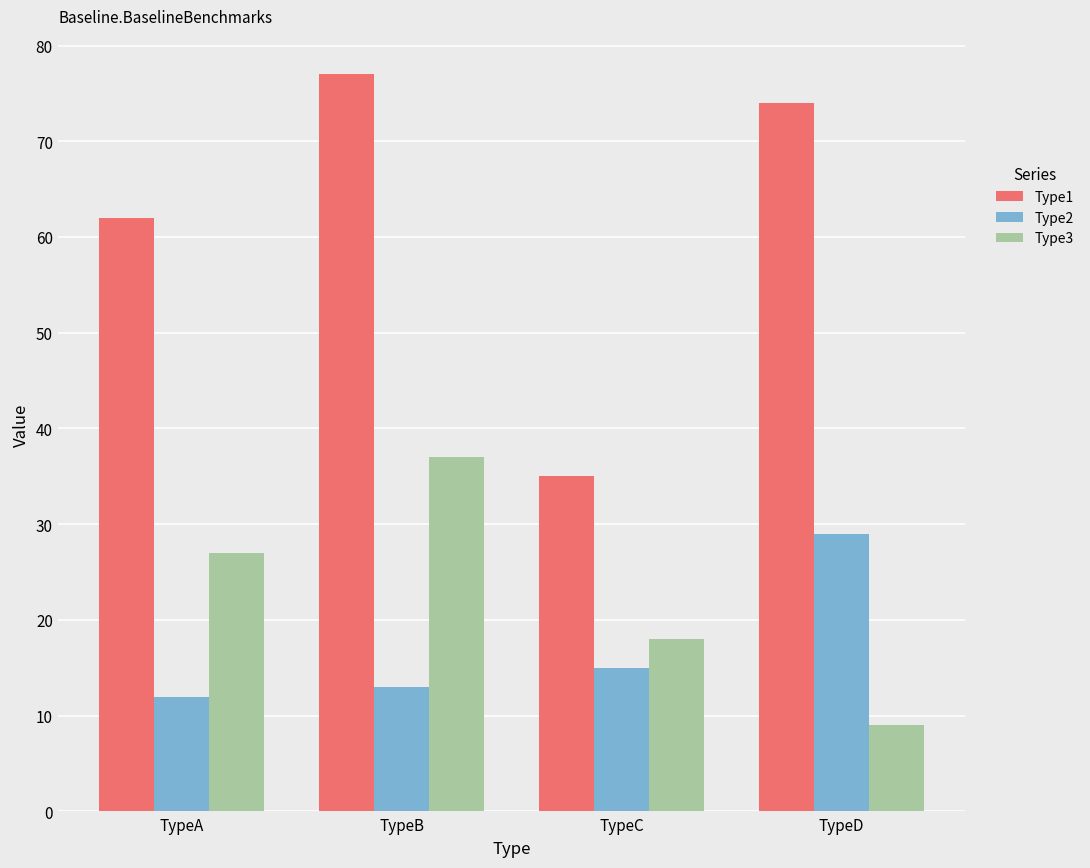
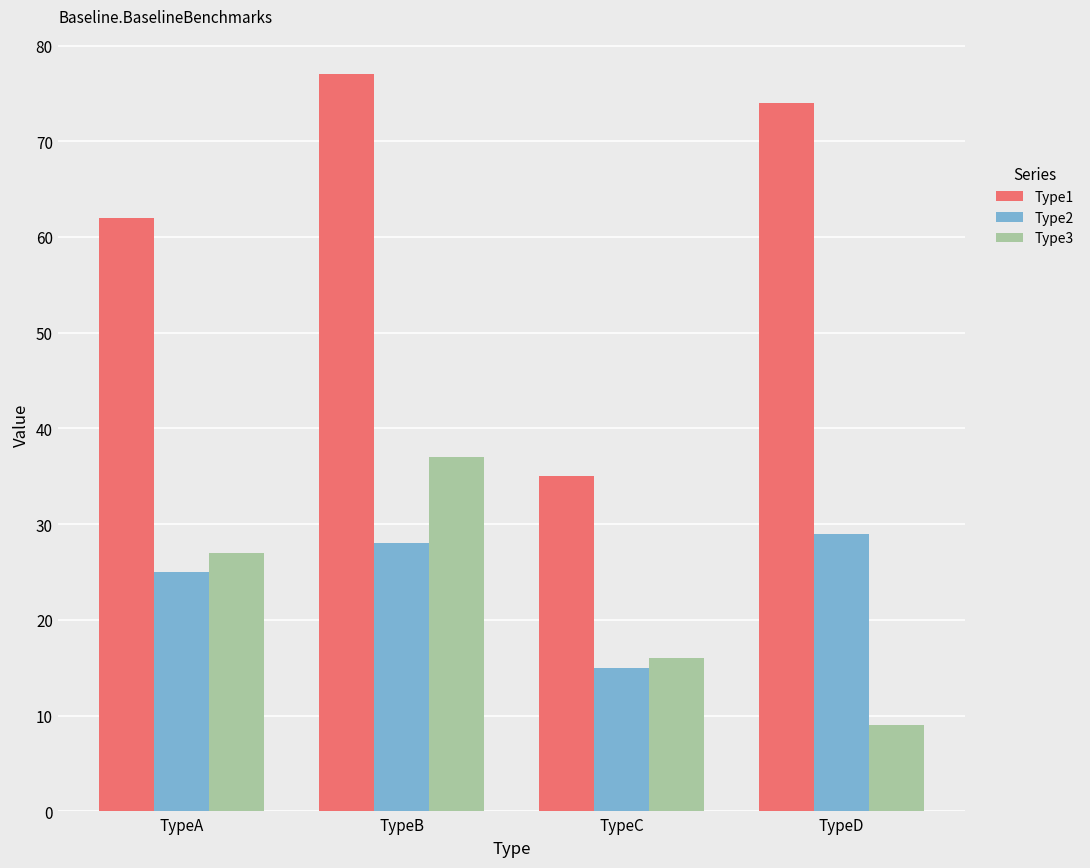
  {
    "Type1": {
      "TypeA": 62,
      "TypeB": 77,
      "TypeC": 35,
      "TypeD": 74
    },
    "Type2": {
-     "TypeA": 12,
-     "TypeB": 13,
+     "TypeA": 25,
+     "TypeB": 28,
      "TypeC": 15,
      "TypeD": 29
    },
    "Type3": {
      "TypeA": 27,
      "TypeB": 37,
-     "TypeC": 18,
+     "TypeC": 16,
      "TypeD": 9
    }
  }
